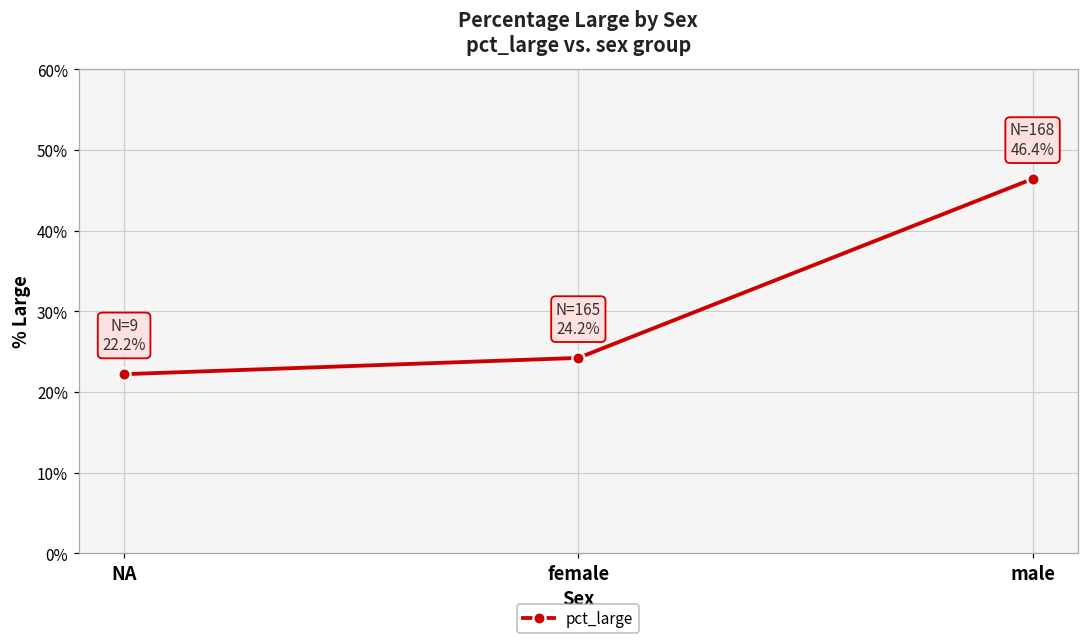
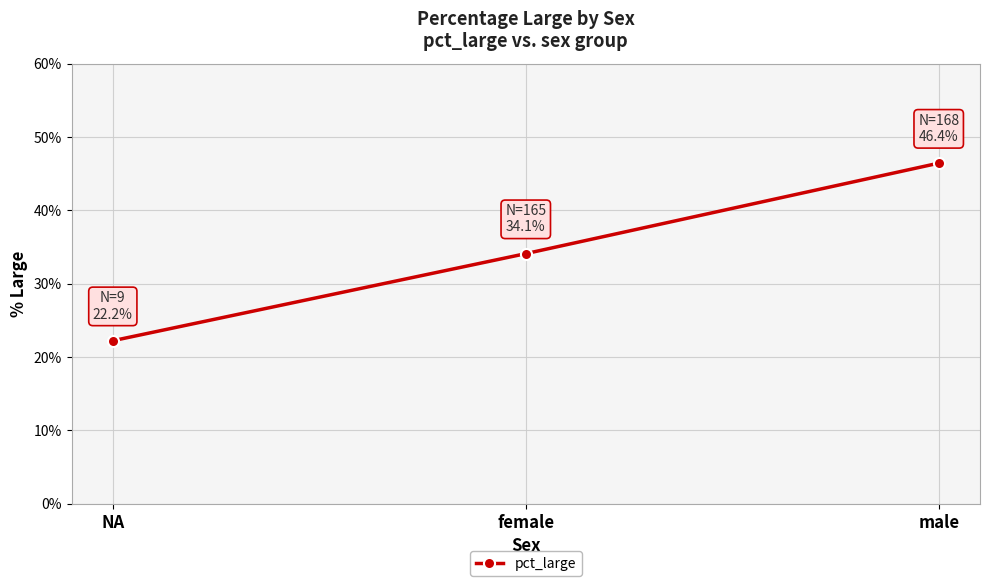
  {
-   "female": "24.2%"
+   "female": "34.1%"
  }
